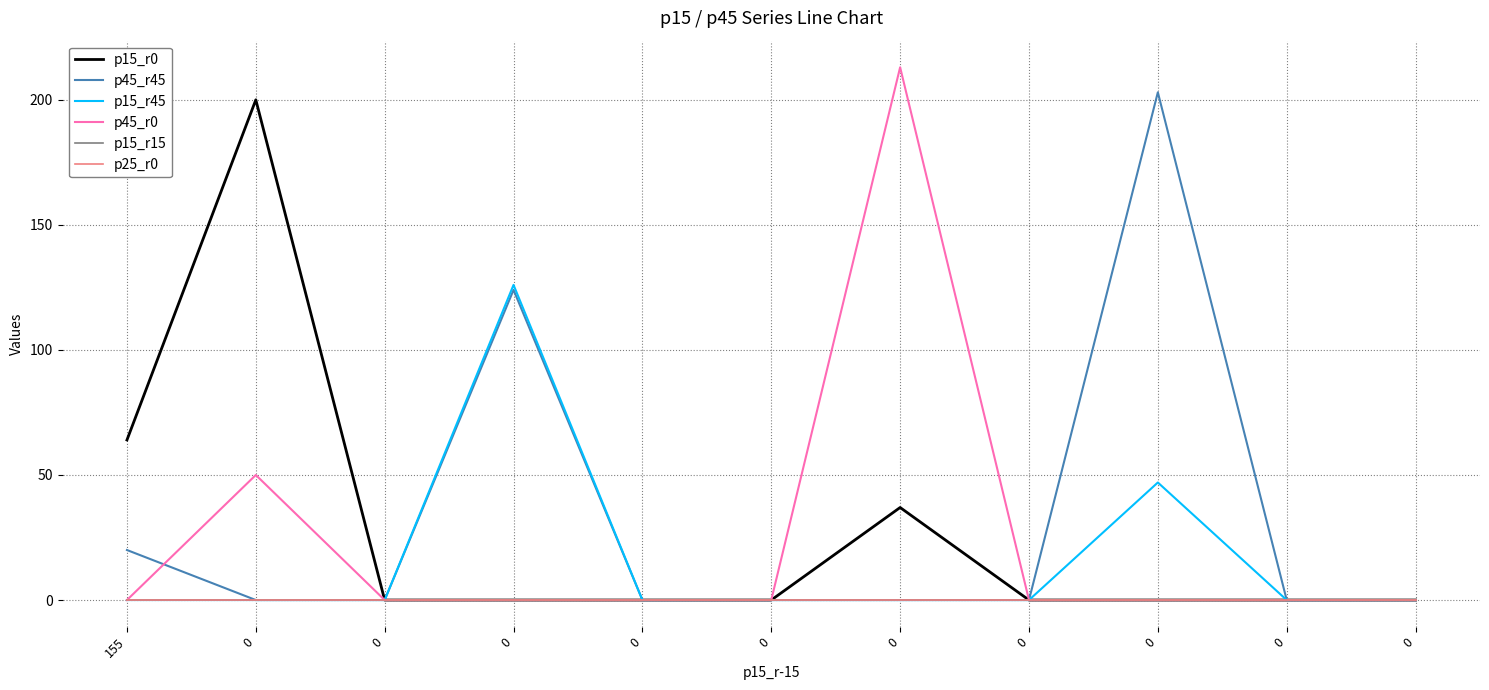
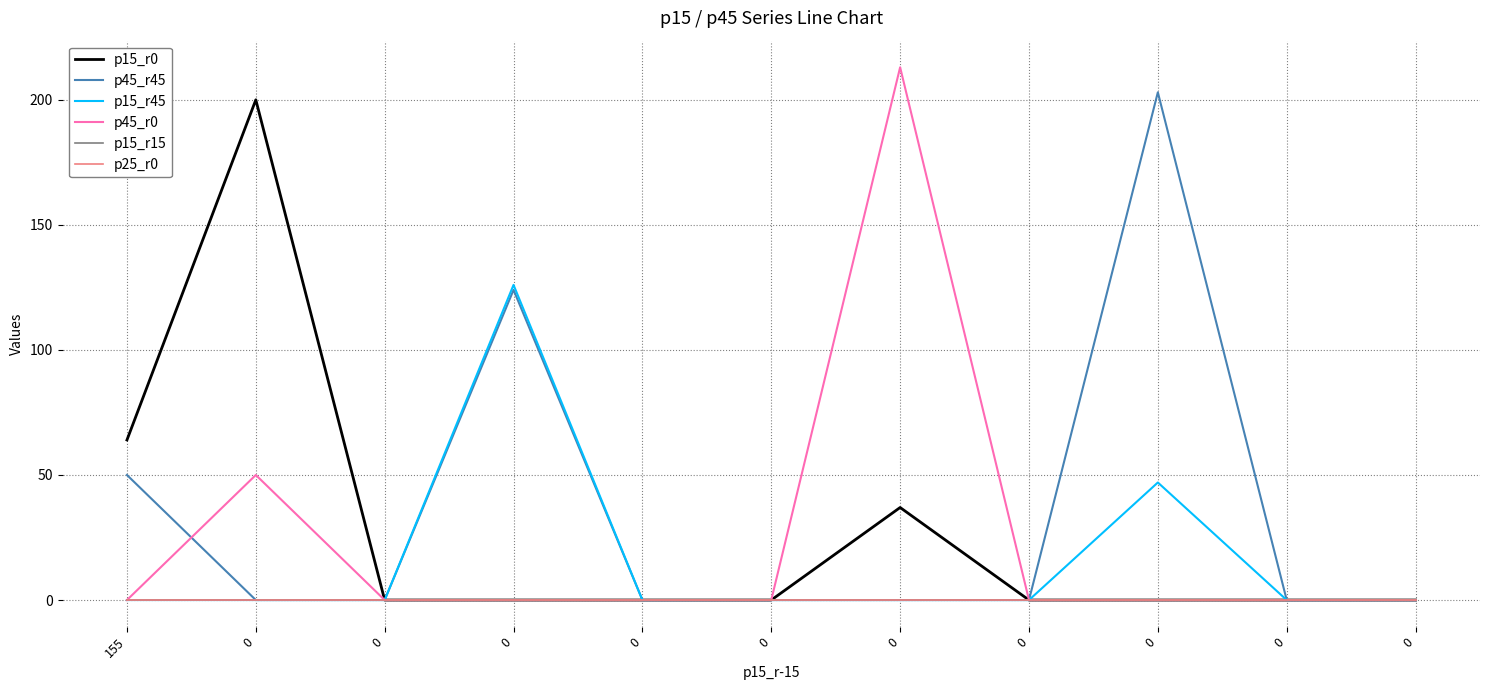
  {
    "p15_r0": {
      "155": 64
    },
    "p45_r45": {
-     "155": 20
+     "155": 50
    }
  }
